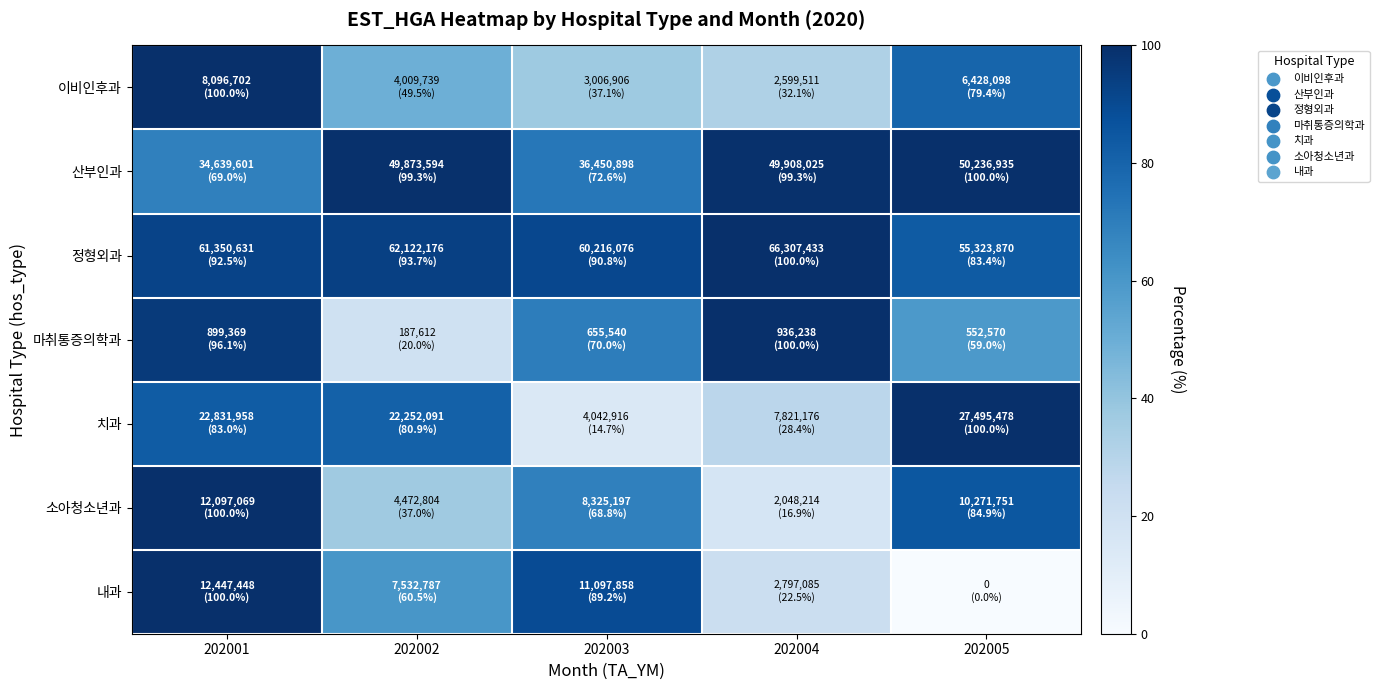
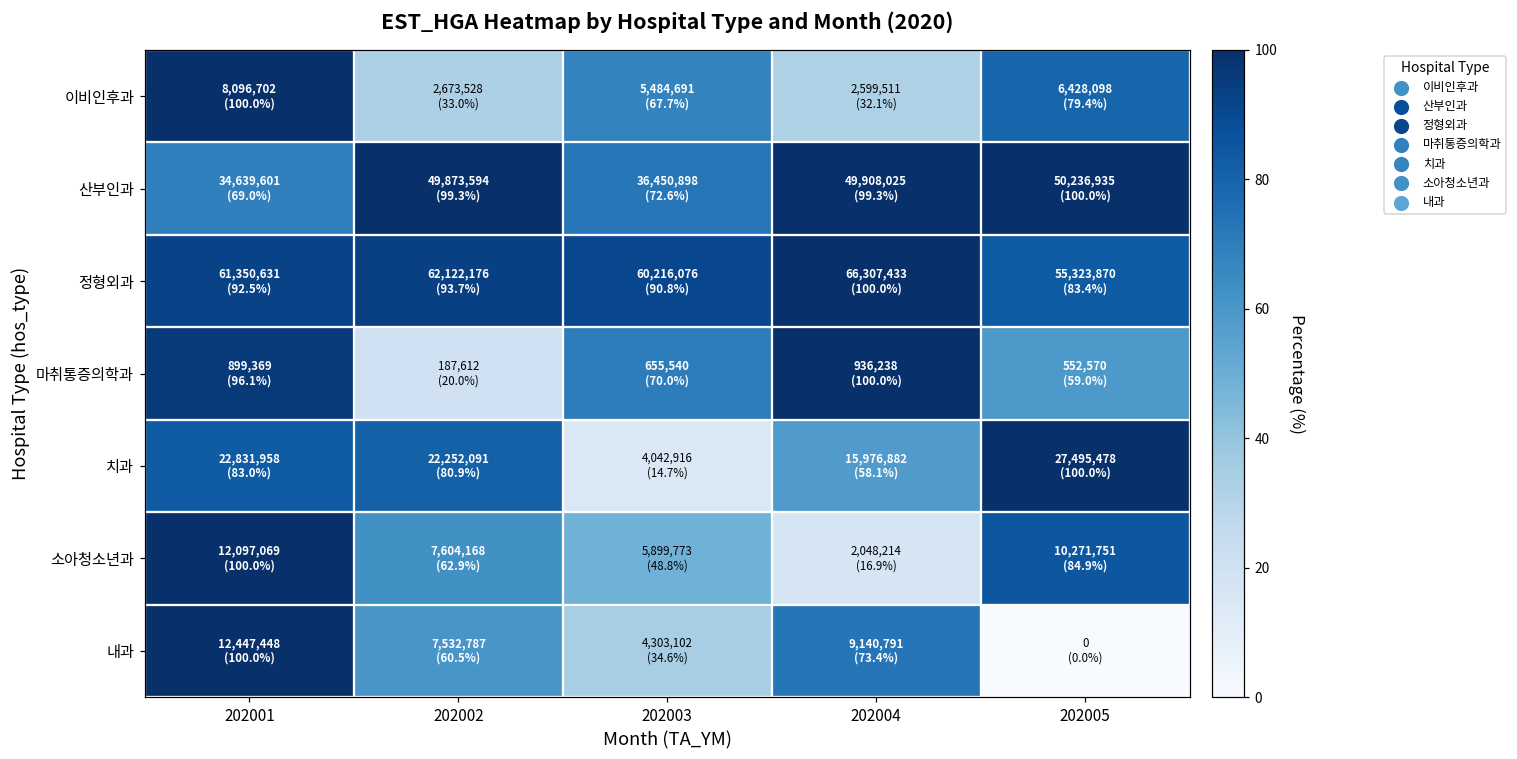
  {
    "이비인후과": {
-     "202002": "4,009,739 (49.5%)",
-     "202003": "3,006,906 (37.1%)"
+     "202002": "2,673,528 (33.0%)",
+     "202003": "5,484,691 (67.7%)"
    },
    "치과": {
-     "202004": "7,821,176 (28.4%)"
+     "202004": "15,976,882 (58.1%)"
    },
    "소아청소년과": {
-     "202002": "4,472,804 (37.0%)",
-     "202003": "8,325,197 (68.8%)"
+     "202002": "7,604,168 (62.9%)",
+     "202003": "5,899,773 (48.8%)"
    },
    "내과": {
-     "202003": "11,097,858 (89.2%)",
-     "202004": "2,797,085 (22.5%)"
+     "202003": "4,303,102 (34.6%)",
+     "202004": "9,140,791 (73.4%)"
    }
  }
